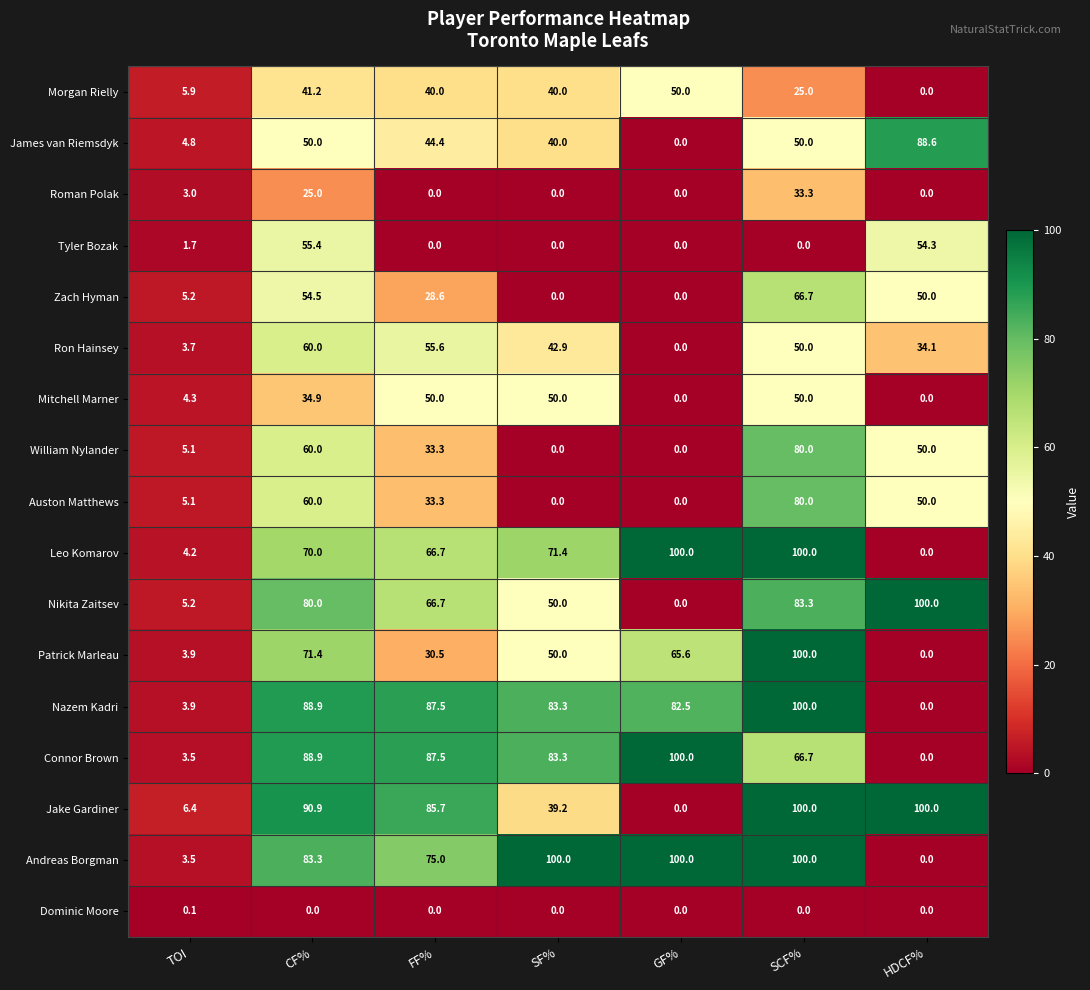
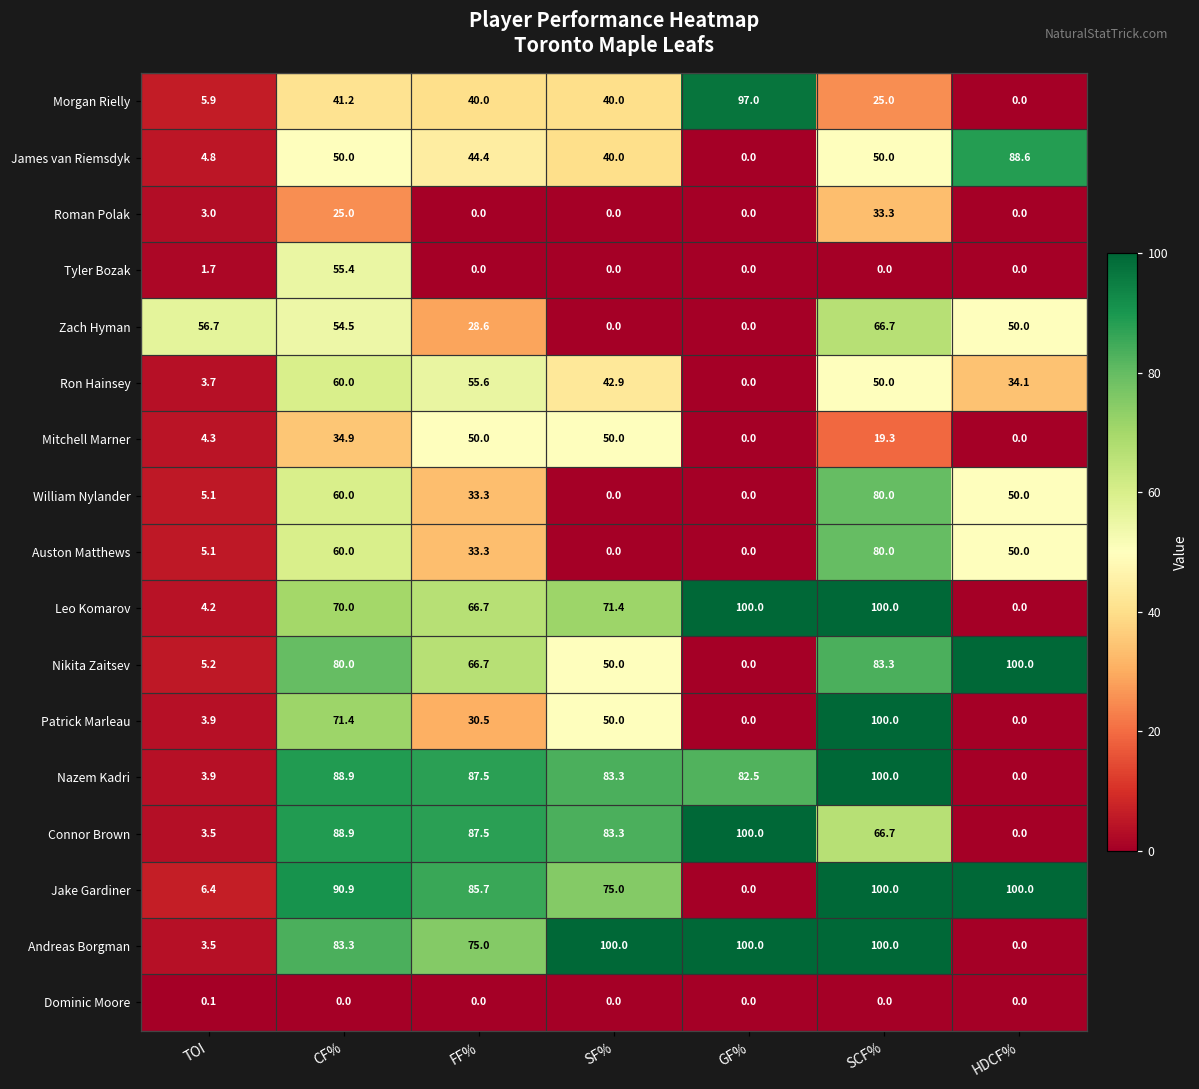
  {
    "Morgan Rielly": {
      "TOI": 5.9,
      "CF%": 41.2,
      "FF%": 40.0,
      "SF%": 40.0,
-     "GF%": 50.0,
+     "GF%": 97.0,
      "SCF%": 25.0,
      "HDCF%": 0.0
    },
    "James van Riemsdyk": {
      "TOI": 4.8,
      "CF%": 50.0,
      "FF%": 44.4,
      "SF%": 40.0,
      "GF%": 0.0,
      "SCF%": 50.0,
      "HDCF%": 88.6
    },
    "Roman Polak": {
      "TOI": 3.0,
      "CF%": 25.0,
      "FF%": 0.0,
      "SF%": 0.0,
      "GF%": 0.0,
      "SCF%": 33.3,
      "HDCF%": 0.0
    },
    "Tyler Bozak": {
      "TOI": 1.7,
      "CF%": 55.4,
      "FF%": 0.0,
      "SF%": 0.0,
      "GF%": 0.0,
      "SCF%": 0.0,
-     "HDCF%": 54.3
+     "HDCF%": 0.0
    },
    "Zach Hyman": {
-     "TOI": 5.2,
+     "TOI": 56.7,
      "CF%": 54.5,
      "FF%": 28.6,
      "SF%": 0.0,
      "GF%": 0.0,
      "SCF%": 66.7,
      "HDCF%": 50.0
    },
    "Ron Hainsey": {
      "TOI": 3.7,
      "CF%": 60.0,
      "FF%": 55.6,
      "SF%": 42.9,
      "GF%": 0.0,
      "SCF%": 50.0,
      "HDCF%": 34.1
    },
    "Mitchell Marner": {
      "TOI": 4.3,
      "CF%": 34.9,
      "FF%": 50.0,
      "SF%": 50.0,
      "GF%": 0.0,
-     "SCF%": 50.0,
+     "SCF%": 19.3,
      "HDCF%": 0.0
    },
    "William Nylander": {
      "TOI": 5.1,
      "CF%": 60.0,
      "FF%": 33.3,
      "SF%": 0.0,
      "GF%": 0.0,
      "SCF%": 80.0,
      "HDCF%": 50.0
    },
    "Auston Matthews": {
      "TOI": 5.1,
      "CF%": 60.0,
      "FF%": 33.3,
      "SF%": 0.0,
      "GF%": 0.0,
      "SCF%": 80.0,
      "HDCF%": 50.0
    },
    "Leo Komarov": {
      "TOI": 4.2,
      "CF%": 70.0,
      "FF%": 66.7,
      "SF%": 71.4,
      "GF%": 100.0,
      "SCF%": 100.0,
      "HDCF%": 0.0
    },
    "Nikita Zaitsev": {
      "TOI": 5.2,
      "CF%": 80.0,
      "FF%": 66.7,
      "SF%": 50.0,
      "GF%": 0.0,
      "SCF%": 83.3,
      "HDCF%": 100.0
    },
    "Patrick Marleau": {
      "TOI": 3.9,
      "CF%": 71.4,
      "FF%": 30.5,
      "SF%": 50.0,
-     "GF%": 65.6,
+     "GF%": 0.0,
      "SCF%": 100.0,
      "HDCF%": 0.0
    },
    "Nazem Kadri": {
      "TOI": 3.9,
      "CF%": 88.9,
      "FF%": 87.5,
      "SF%": 83.3,
      "GF%": 82.5,
      "SCF%": 100.0,
      "HDCF%": 0.0
    },
    "Connor Brown": {
      "TOI": 3.5,
      "CF%": 88.9,
      "FF%": 87.5,
      "SF%": 83.3,
      "GF%": 100.0,
      "SCF%": 66.7,
      "HDCF%": 0.0
    },
    "Jake Gardiner": {
      "TOI": 6.4,
      "CF%": 90.9,
      "FF%": 85.7,
-     "SF%": 39.2,
+     "SF%": 75.0,
      "GF%": 0.0,
      "SCF%": 100.0,
      "HDCF%": 100.0
    },
    "Andreas Borgman": {
      "TOI": 3.5,
      "CF%": 83.3,
      "FF%": 75.0,
      "SF%": 100.0,
      "GF%": 100.0,
      "SCF%": 100.0,
      "HDCF%": 0.0
    },
    "Dominic Moore": {
      "TOI": 0.1,
      "CF%": 0.0,
      "FF%": 0.0,
      "SF%": 0.0,
      "GF%": 0.0,
      "SCF%": 0.0,
      "HDCF%": 0.0
    }
  }
